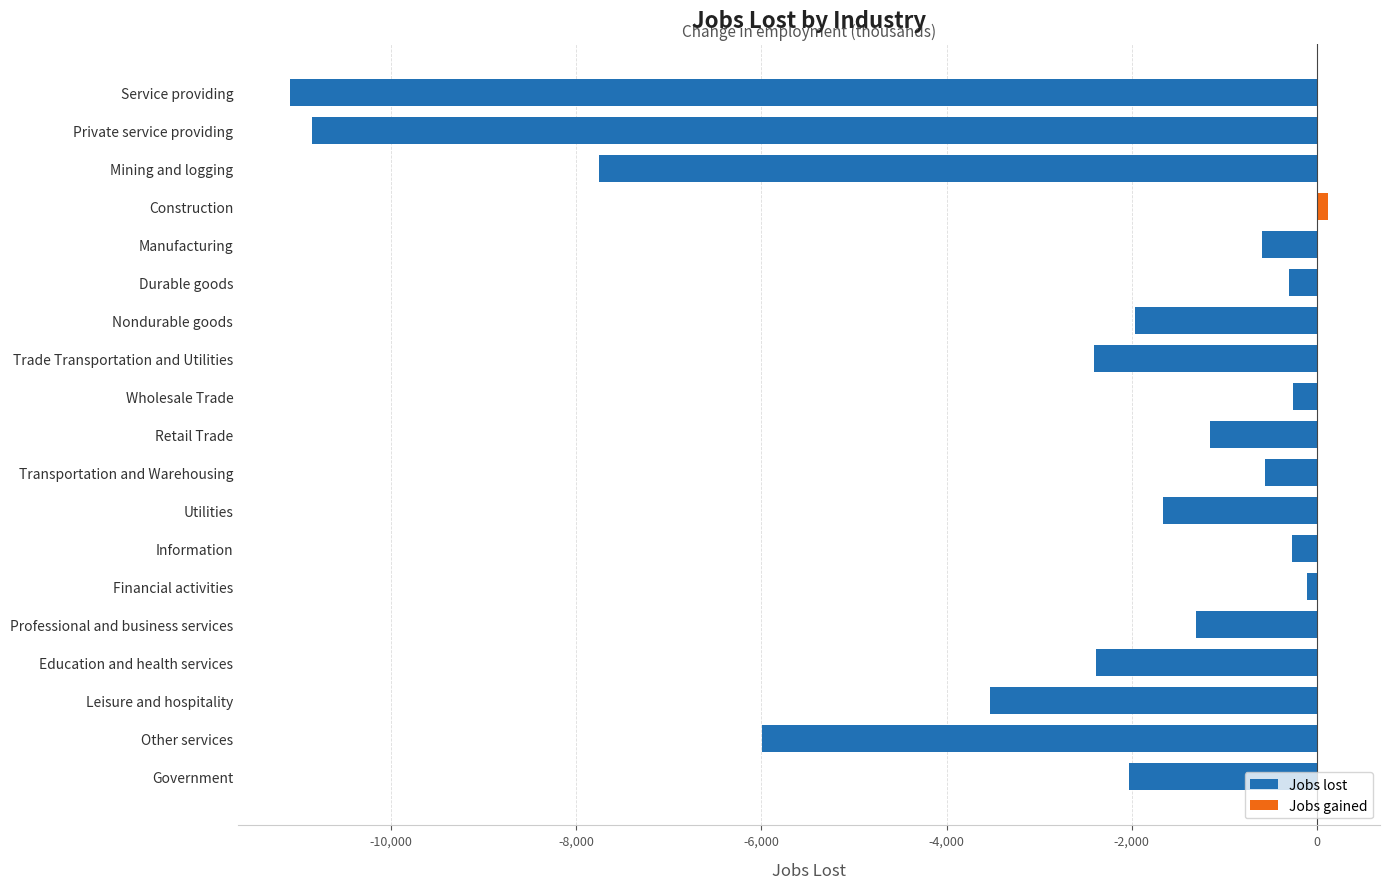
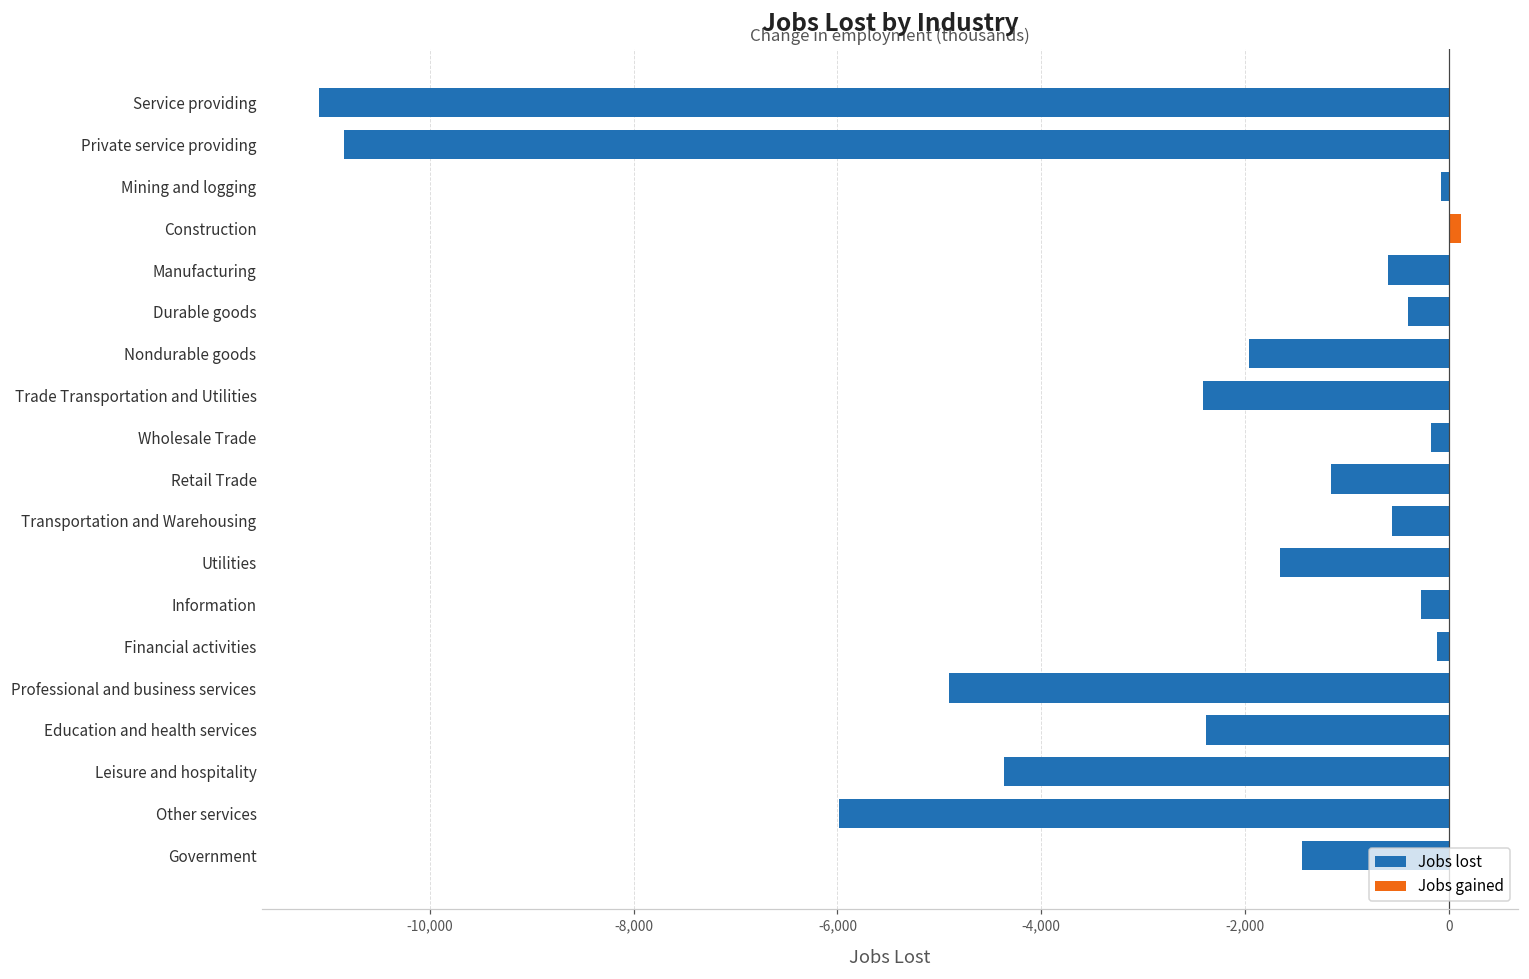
  {
    "Jobs lost": {
      "Service providing": "-11,100",
      "Private service providing": "-10,800",
-     "Mining and logging": "-7,800",
+     "Mining and logging": "-100",
      "Manufacturing": "-600",
-     "Durable goods": "-300",
+     "Durable goods": "-400",
      "Nondurable goods": "-2,000",
      "Trade Transportation and Utilities": "-2,400",
-     "Wholesale Trade": "-300",
+     "Wholesale Trade": "-200",
      "Retail Trade": "-1,200",
      "Transportation and Warehousing": "-600",
      "Utilities": "-1,700",
      "Information": "-300",
      "Financial activities": "-100",
-     "Professional and business services": "-1,300",
+     "Professional and business services": "-4,900",
      "Education and health services": "-2,400",
-     "Leisure and hospitality": "-3,500",
+     "Leisure and hospitality": "-4,400",
      "Other services": "-6,000",
-     "Government": "-2,000"
+     "Government": "-1,400"
    },
    "Jobs gained": {
      "Construction": "100"
    }
  }
